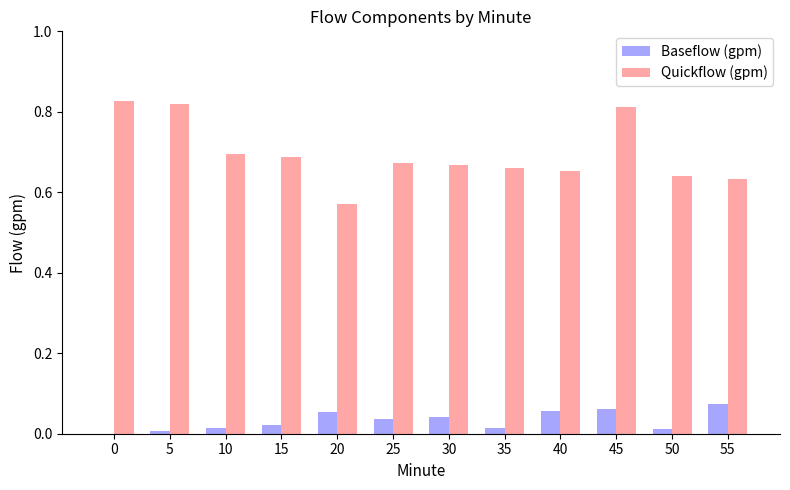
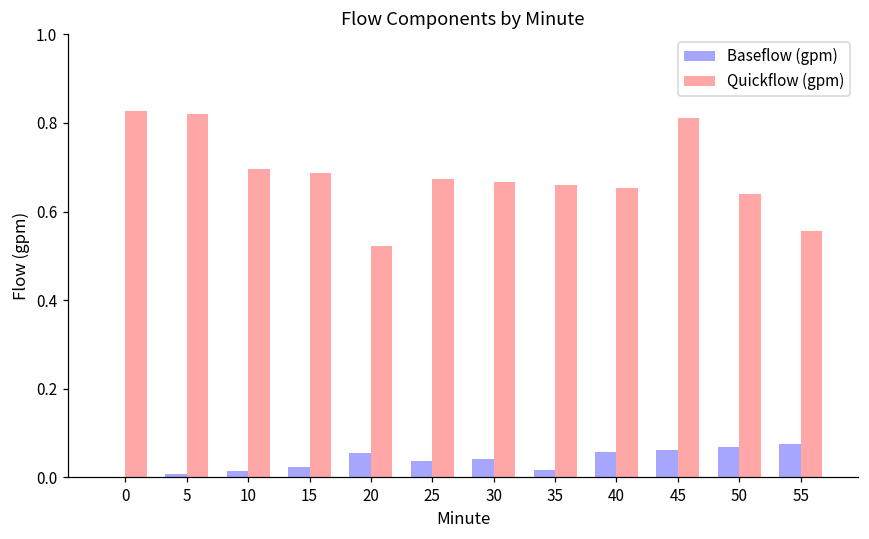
  {
    "Baseflow (gpm)": {
      "0": 0.00,
      "5": 0.01,
      "10": 0.01,
      "15": 0.02,
      "20": 0.05,
      "25": 0.04,
      "30": 0.04,
      "35": 0.02,
      "40": 0.06,
      "45": 0.06,
-     "50": 0.01,
+     "50": 0.07,
      "55": 0.08
    },
    "Quickflow (gpm)": {
      "0": 0.83,
      "5": 0.82,
      "10": 0.70,
      "15": 0.69,
-     "20": 0.57,
+     "20": 0.52,
      "25": 0.67,
      "30": 0.67,
      "35": 0.66,
      "40": 0.65,
      "45": 0.81,
      "50": 0.64,
-     "55": 0.63
+     "55": 0.56
    }
  }
